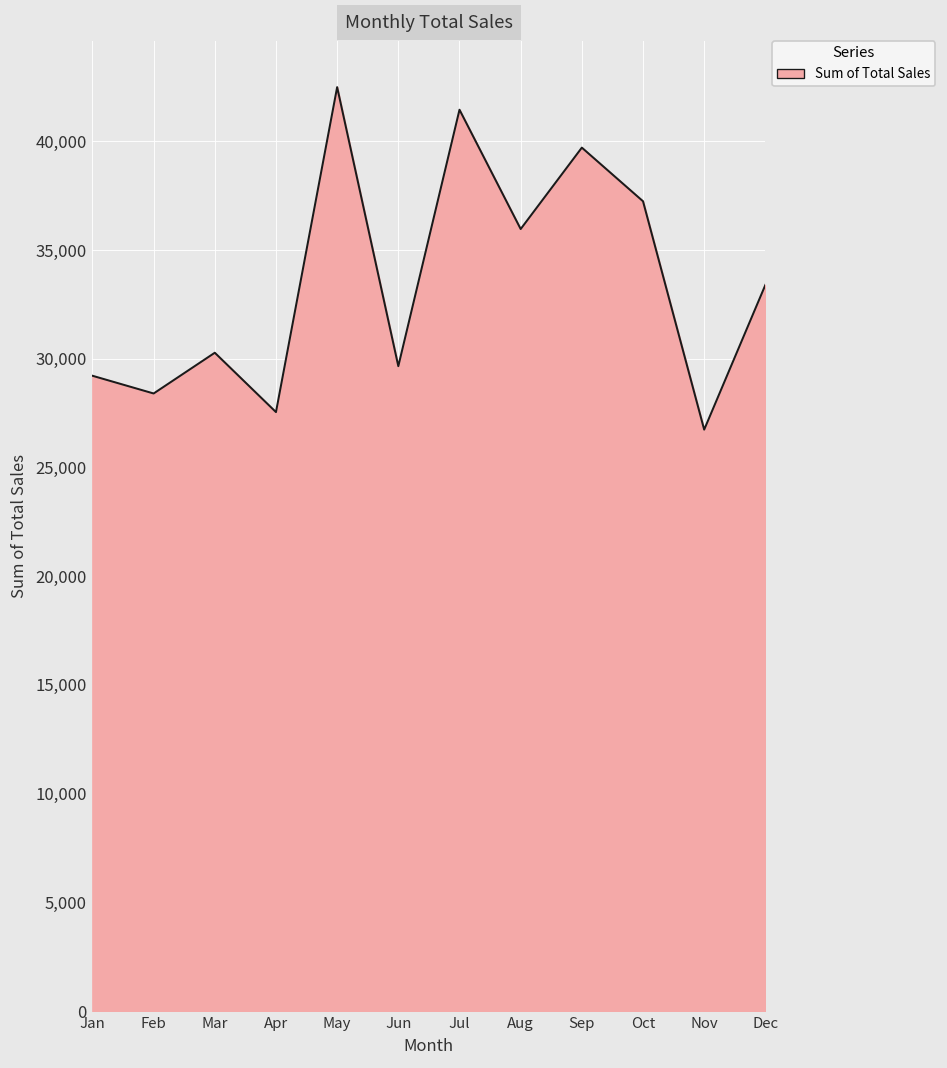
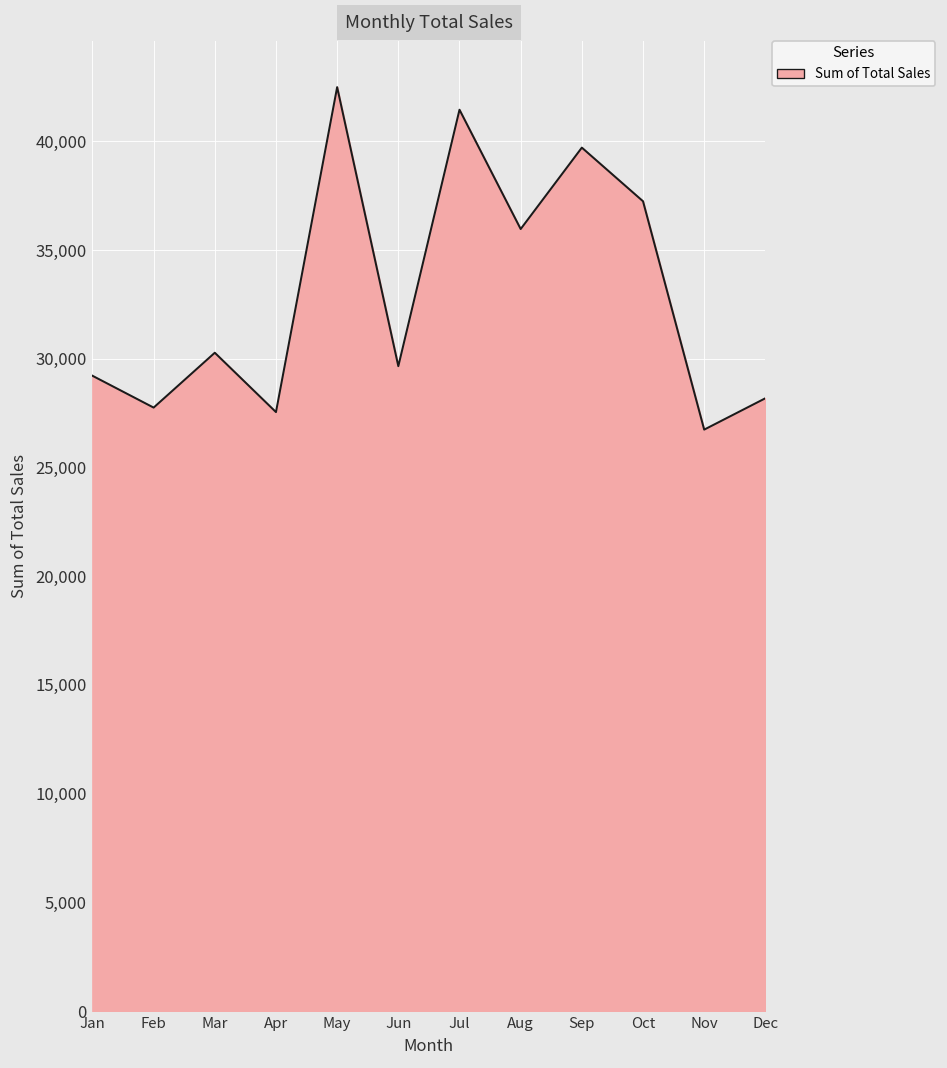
  {
    "Jan": "29,200",
-   "Feb": "28,400",
+   "Feb": "27,800",
    "Mar": "30,300",
    "Apr": "27,500",
    "May": "42,500",
    "Jun": "29,700",
    "Jul": "41,500",
    "Aug": "36,000",
    "Sep": "39,700",
    "Oct": "37,200",
    "Nov": "26,700",
-   "Dec": "33,400"
+   "Dec": "28,200"
  }
